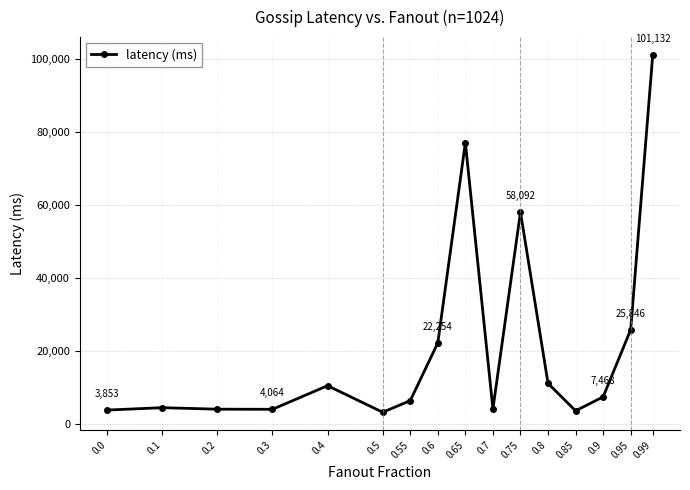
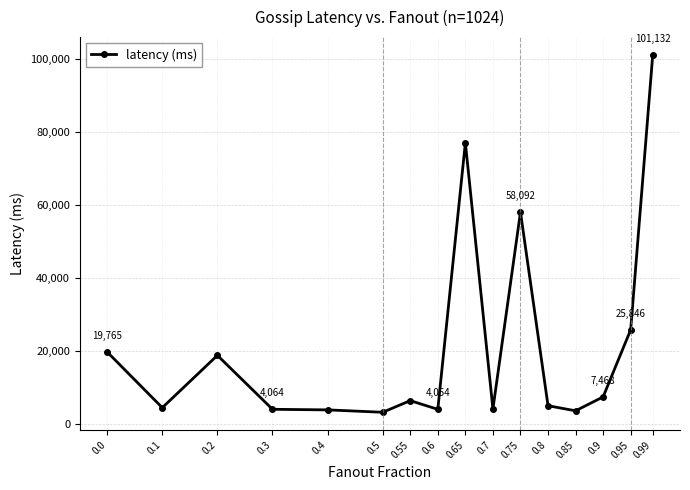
  {
-   "0.0": "3,853",
-   "0.2": "4,000",
+   "0.0": "19,765",
+   "0.2": "19,000",
    "0.3": "4,064",
-   "0.4": "11,000",
-   "0.6": "22,254",
+   "0.4": "4,000",
+   "0.6": "4,054",
    "0.75": "58,092",
-   "0.8": "11,000",
+   "0.8": "5,000",
    "0.9": "7,468",
    "0.95": "25,846",
    "0.99": "101,132"
  }
